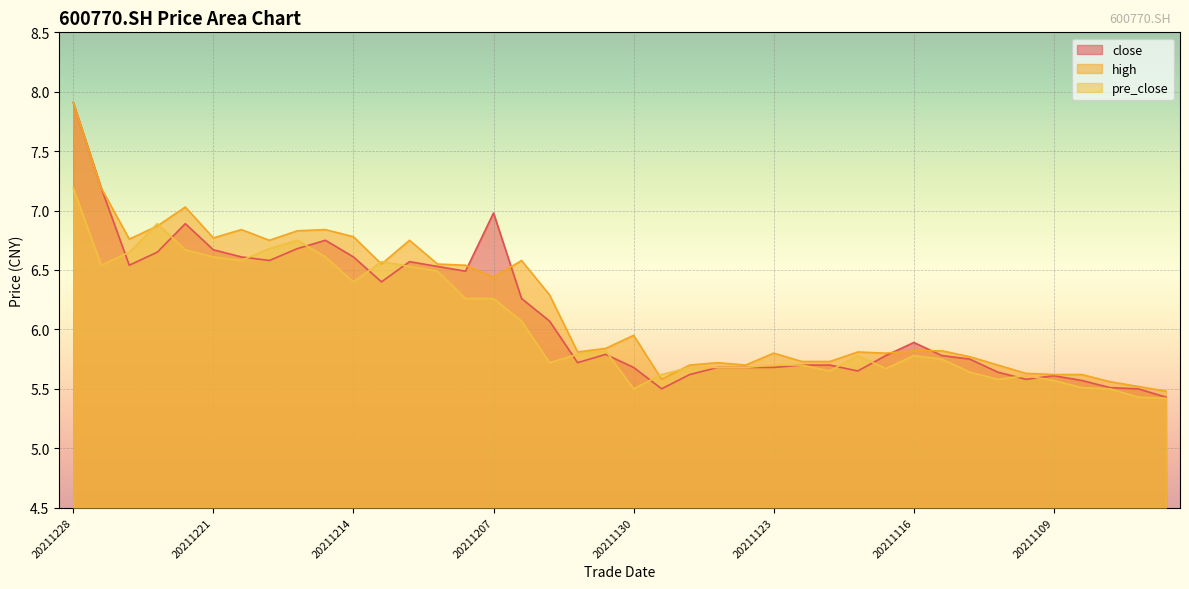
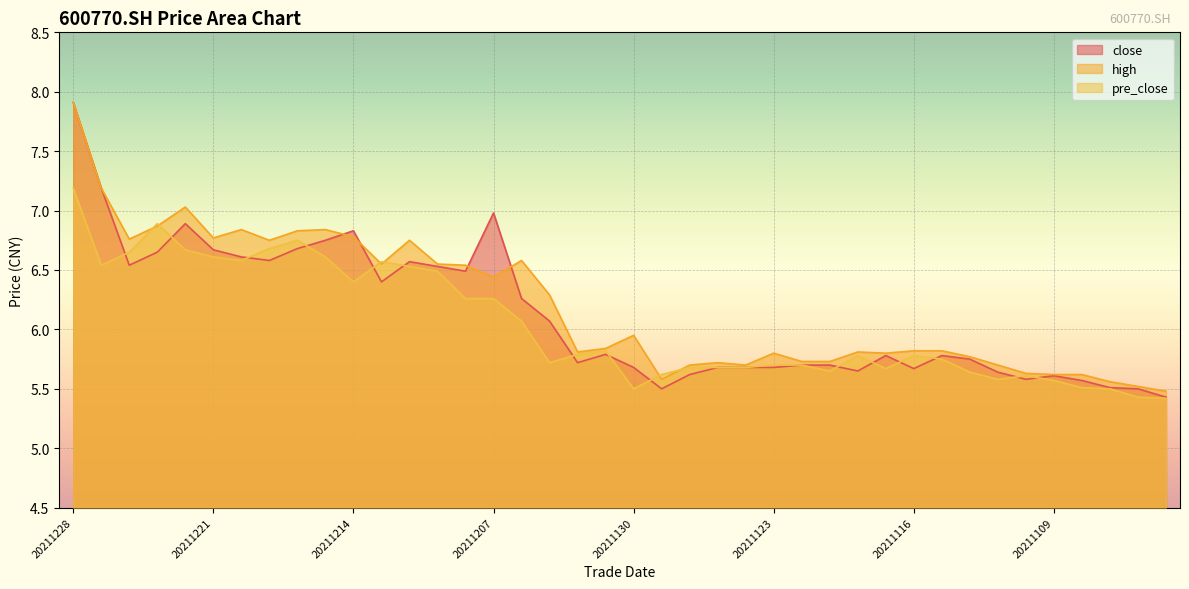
  {
    "close": {
      "20211221": 6.67,
-     "20211214": 6.61,
+     "20211214": 6.83,
      "20211207": 6.98,
      "20211130": 5.68,
-     "20211116": 5.89
+     "20211116": 5.67
    }
  }
